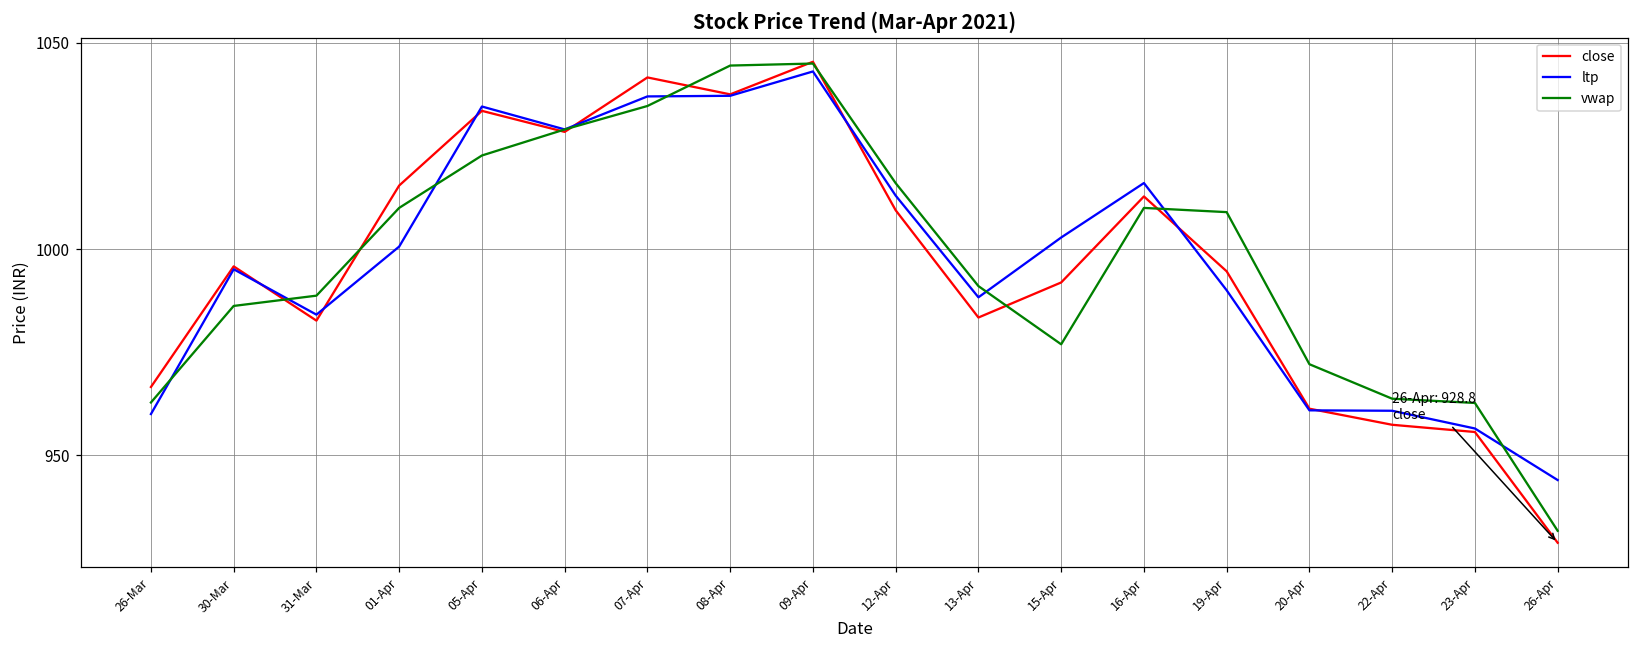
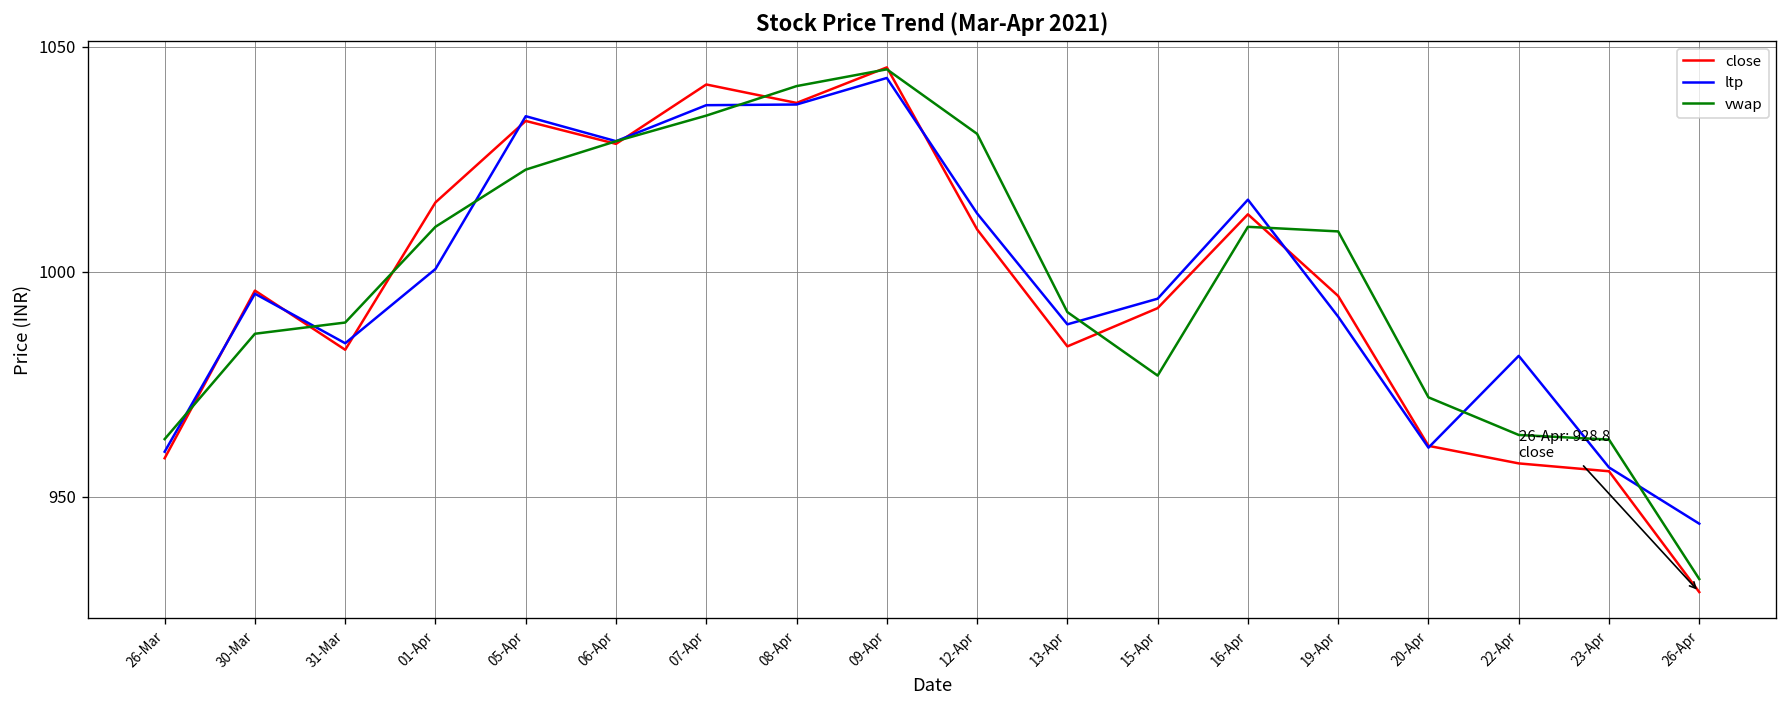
  {
    "close": {
-     "26-Mar": 967,
+     "26-Mar": 959,
      "30-Mar": 996,
      "31-Mar": 983,
      "01-Apr": 1015,
      "05-Apr": 1034,
      "07-Apr": 1042,
      "12-Apr": 1009,
      "13-Apr": 983,
      "15-Apr": 992,
      "16-Apr": 1013,
      "19-Apr": 995,
      "26-Apr": 929
    },
    "ltp": {
      "26-Mar": 960,
      "30-Mar": 995,
      "31-Mar": 984,
      "01-Apr": 1001,
      "05-Apr": 1035,
      "07-Apr": 1037,
      "09-Apr": 1043,
      "12-Apr": 1013,
      "13-Apr": 988,
-     "15-Apr": 1003,
+     "15-Apr": 994,
      "16-Apr": 1016,
      "19-Apr": 990,
-     "22-Apr": 961,
+     "22-Apr": 981,
      "26-Apr": 944
    },
    "vwap": {
      "26-Mar": 963,
      "30-Mar": 986,
      "31-Mar": 989,
      "01-Apr": 1010,
      "05-Apr": 1023,
      "07-Apr": 1035,
-     "08-Apr": 1044,
-     "12-Apr": 1016,
+     "08-Apr": 1041,
+     "12-Apr": 1031,
      "13-Apr": 991,
      "15-Apr": 977,
      "16-Apr": 1010,
      "19-Apr": 1009,
      "20-Apr": 972,
      "26-Apr": 932
    }
  }
